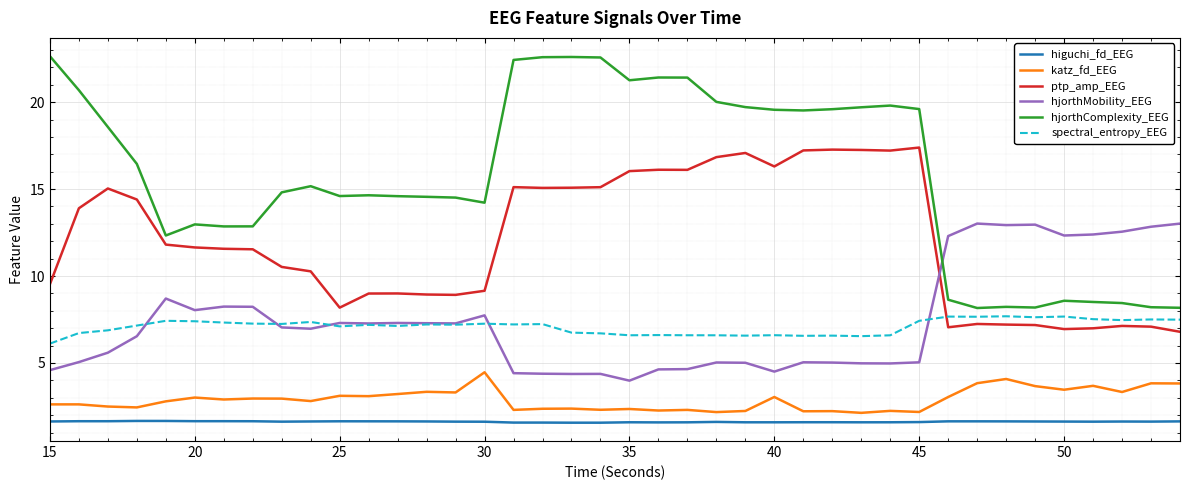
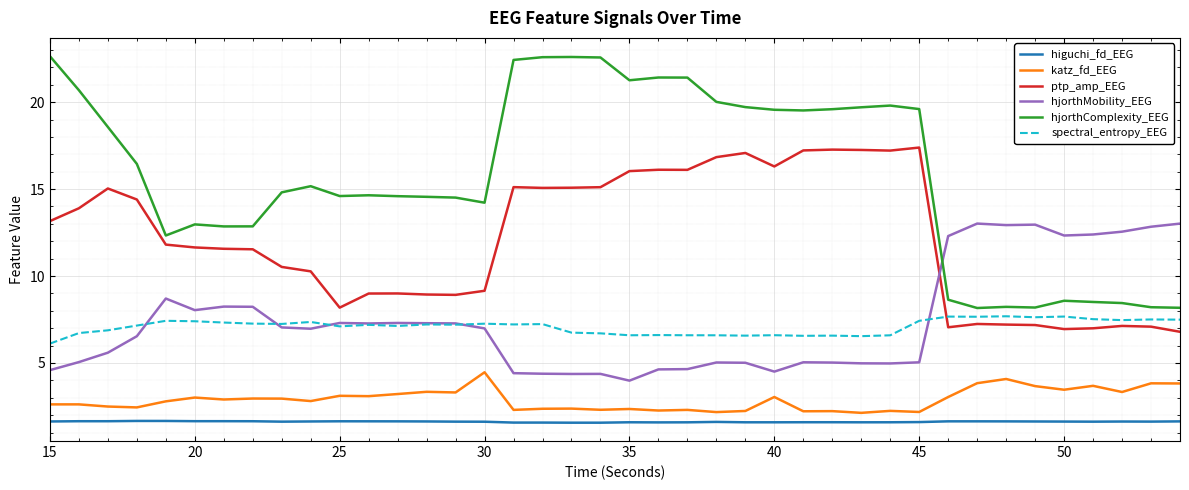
  {
    "higuchi_fd_EEG": {
      "15": 1.6,
      "20": 1.7,
      "25": 1.6,
      "30": 1.6,
      "35": 1.6,
      "40": 1.6,
      "45": 1.6,
      "50": 1.6
    },
    "katz_fd_EEG": {
      "15": 2.6,
      "20": 3.0,
      "25": 3.1,
      "30": 4.5,
      "35": 2.4,
      "40": 3.0,
      "45": 2.2,
      "50": 3.5
    },
    "ptp_amp_EEG": {
-     "15": 9.5,
+     "15": 13.2,
      "20": 11.6,
      "25": 8.2,
      "30": 9.2,
      "35": 16.0,
      "40": 16.3,
      "45": 17.4,
      "50": 6.9
    },
    "hjorthMobility_EEG": {
      "15": 4.6,
      "20": 8.0,
      "25": 7.3,
-     "30": 7.7,
+     "30": 7.0,
      "35": 4.0,
      "40": 4.5,
      "45": 5.0,
      "50": 12.3
    },
    "hjorthComplexity_EEG": {
      "15": 22.6,
      "20": 13.0,
      "25": 14.6,
      "30": 14.2,
      "35": 21.3,
      "40": 19.6,
      "45": 19.6,
      "50": 8.6
    },
    "spectral_entropy_EEG": {
      "15": 6.1,
      "20": 7.4,
      "25": 7.1,
      "30": 7.3,
      "35": 6.6,
      "40": 6.6,
      "45": 7.4,
      "50": 7.7
    }
  }
